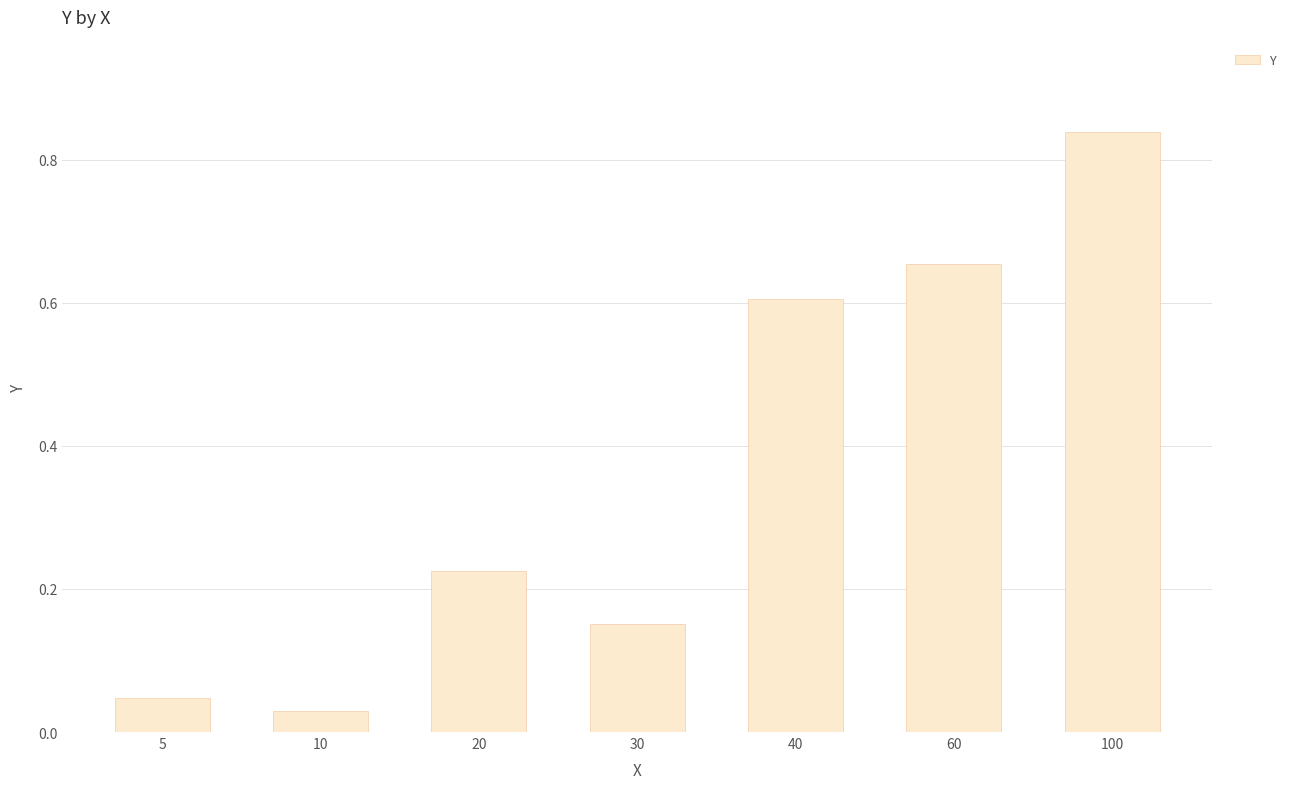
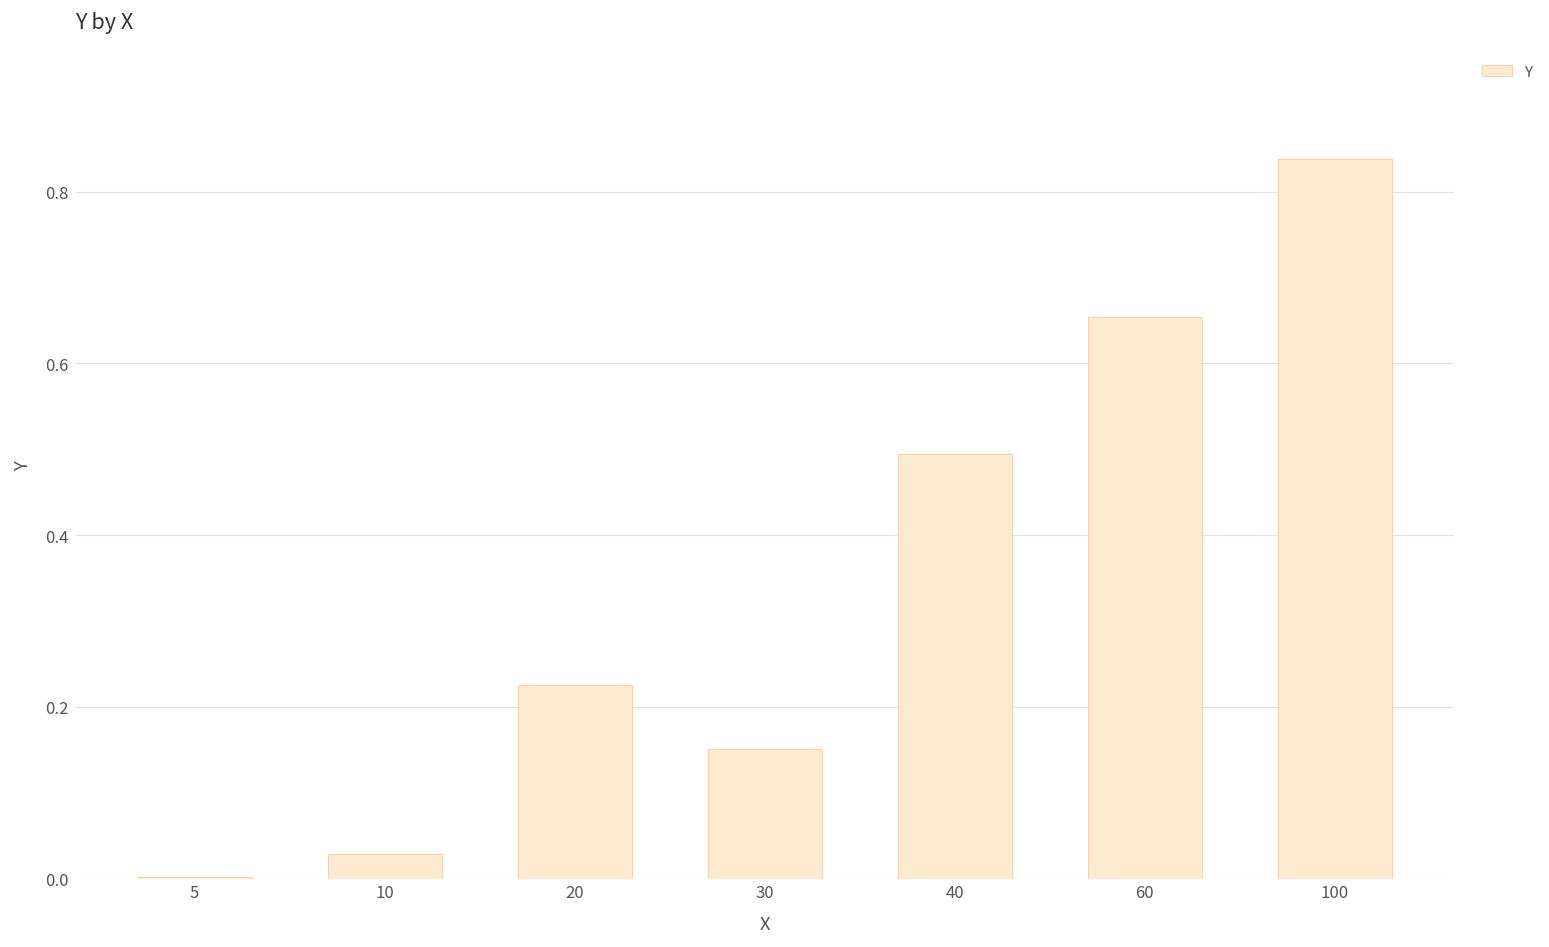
  {
-   "5": 0.05,
+   "5": 0.00,
    "10": 0.03,
    "20": 0.23,
    "30": 0.15,
-   "40": 0.61,
+   "40": 0.49,
    "60": 0.65,
    "100": 0.84
  }
